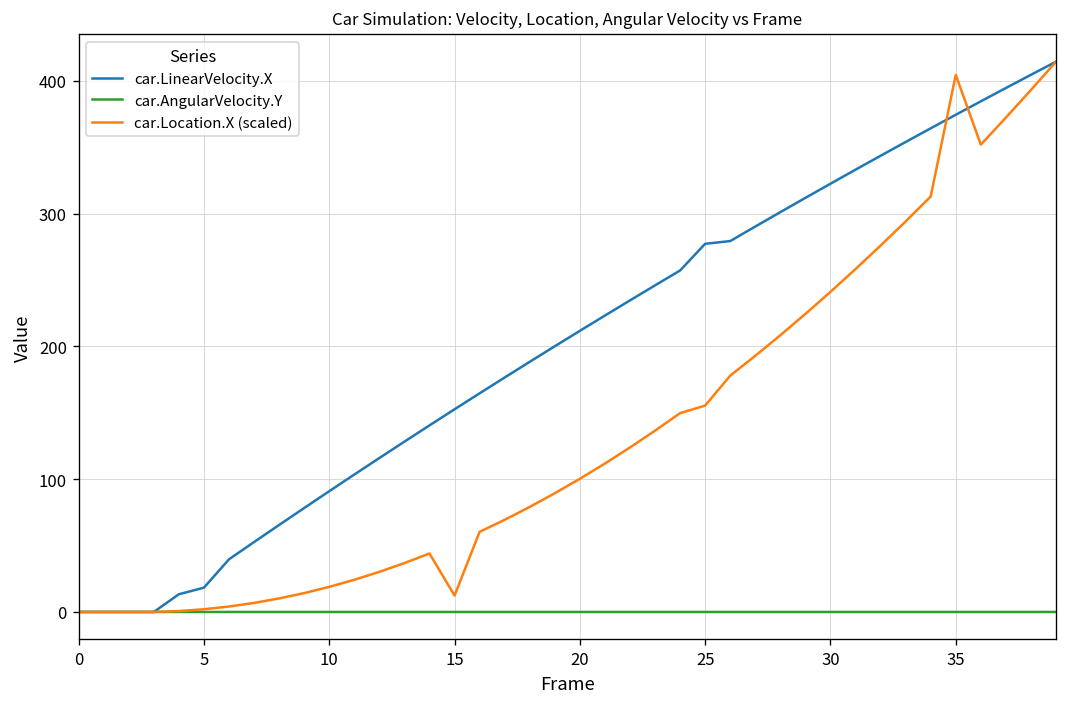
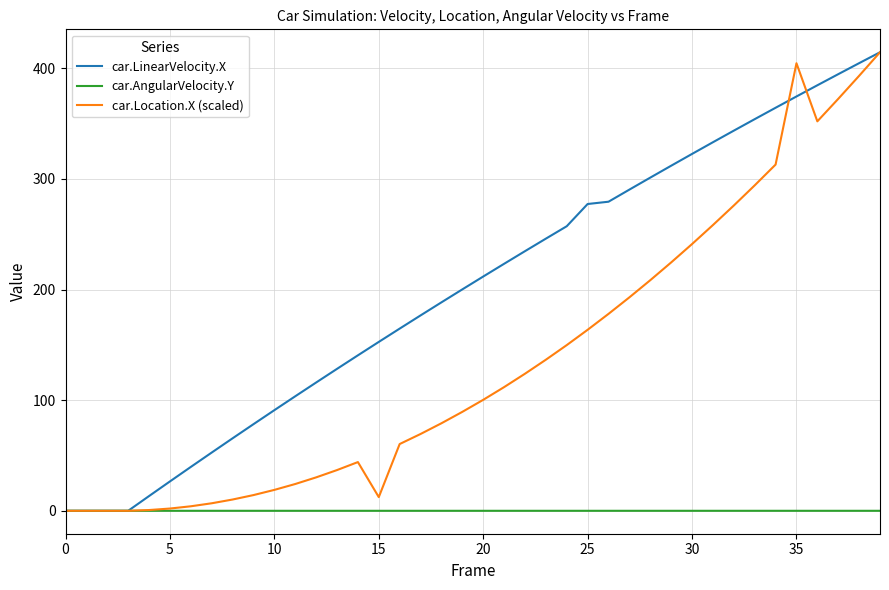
  {
    "car.LinearVelocity.X": {
-     "5": 18,
+     "5": 27,
      "10": 91,
      "15": 153,
      "20": 212,
      "25": 277,
      "30": 323,
      "35": 374
    },
    "car.AngularVelocity.Y": {
      "10": 0,
      "15": 0,
      "20": 0,
      "25": 0,
      "30": 0,
      "35": 0
    },
    "car.Location.X (scaled)": {
      "10": 19,
      "15": 12,
      "20": 100,
-     "25": 155,
+     "25": 164,
      "30": 241,
      "35": 405
    }
  }
